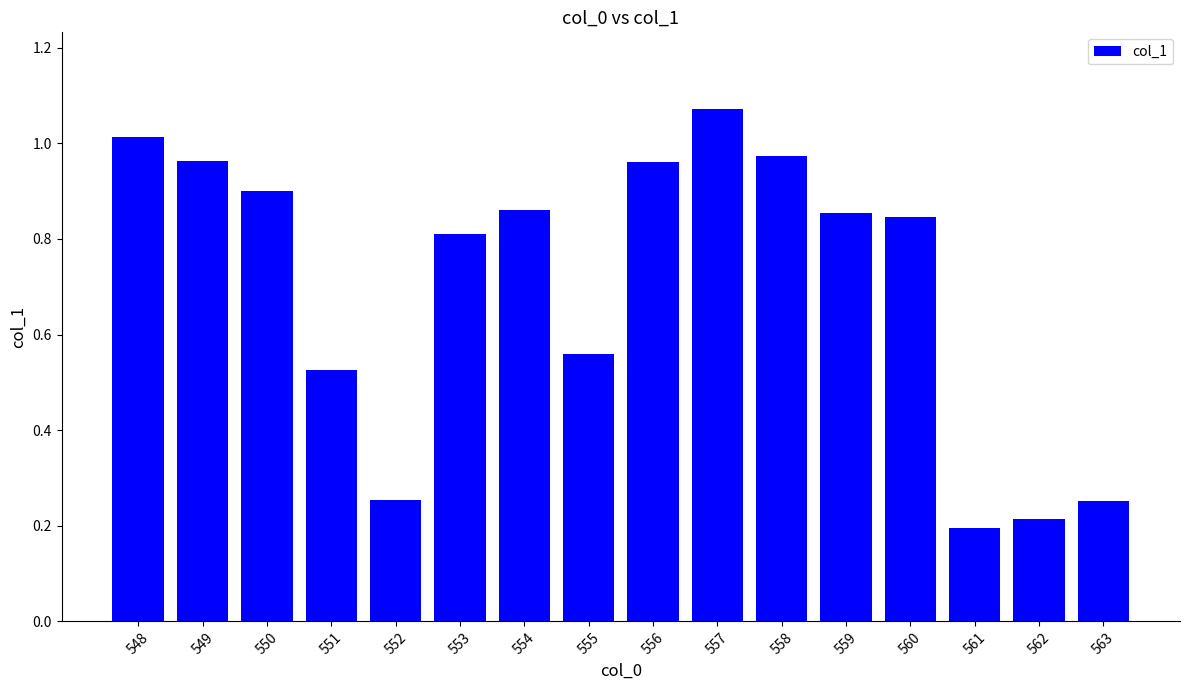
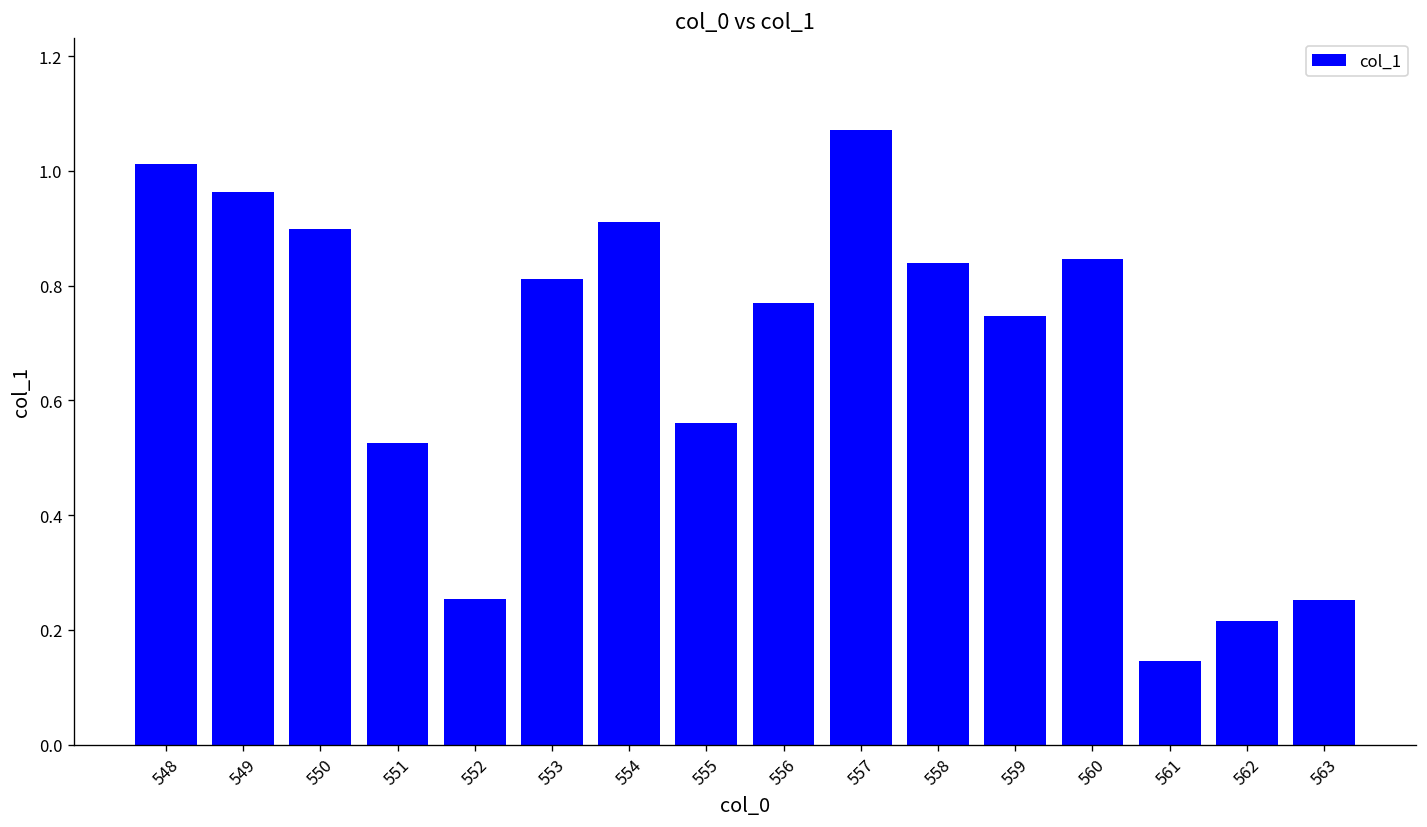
  {
    "548": 1.01,
    "549": 0.96,
    "550": 0.90,
    "551": 0.53,
    "552": 0.25,
    "553": 0.81,
-   "554": 0.86,
+   "554": 0.91,
    "555": 0.56,
-   "556": 0.96,
+   "556": 0.77,
    "557": 1.07,
-   "558": 0.97,
-   "559": 0.86,
+   "558": 0.84,
+   "559": 0.75,
    "560": 0.85,
-   "561": 0.20,
+   "561": 0.15,
    "562": 0.21,
    "563": 0.25
  }
